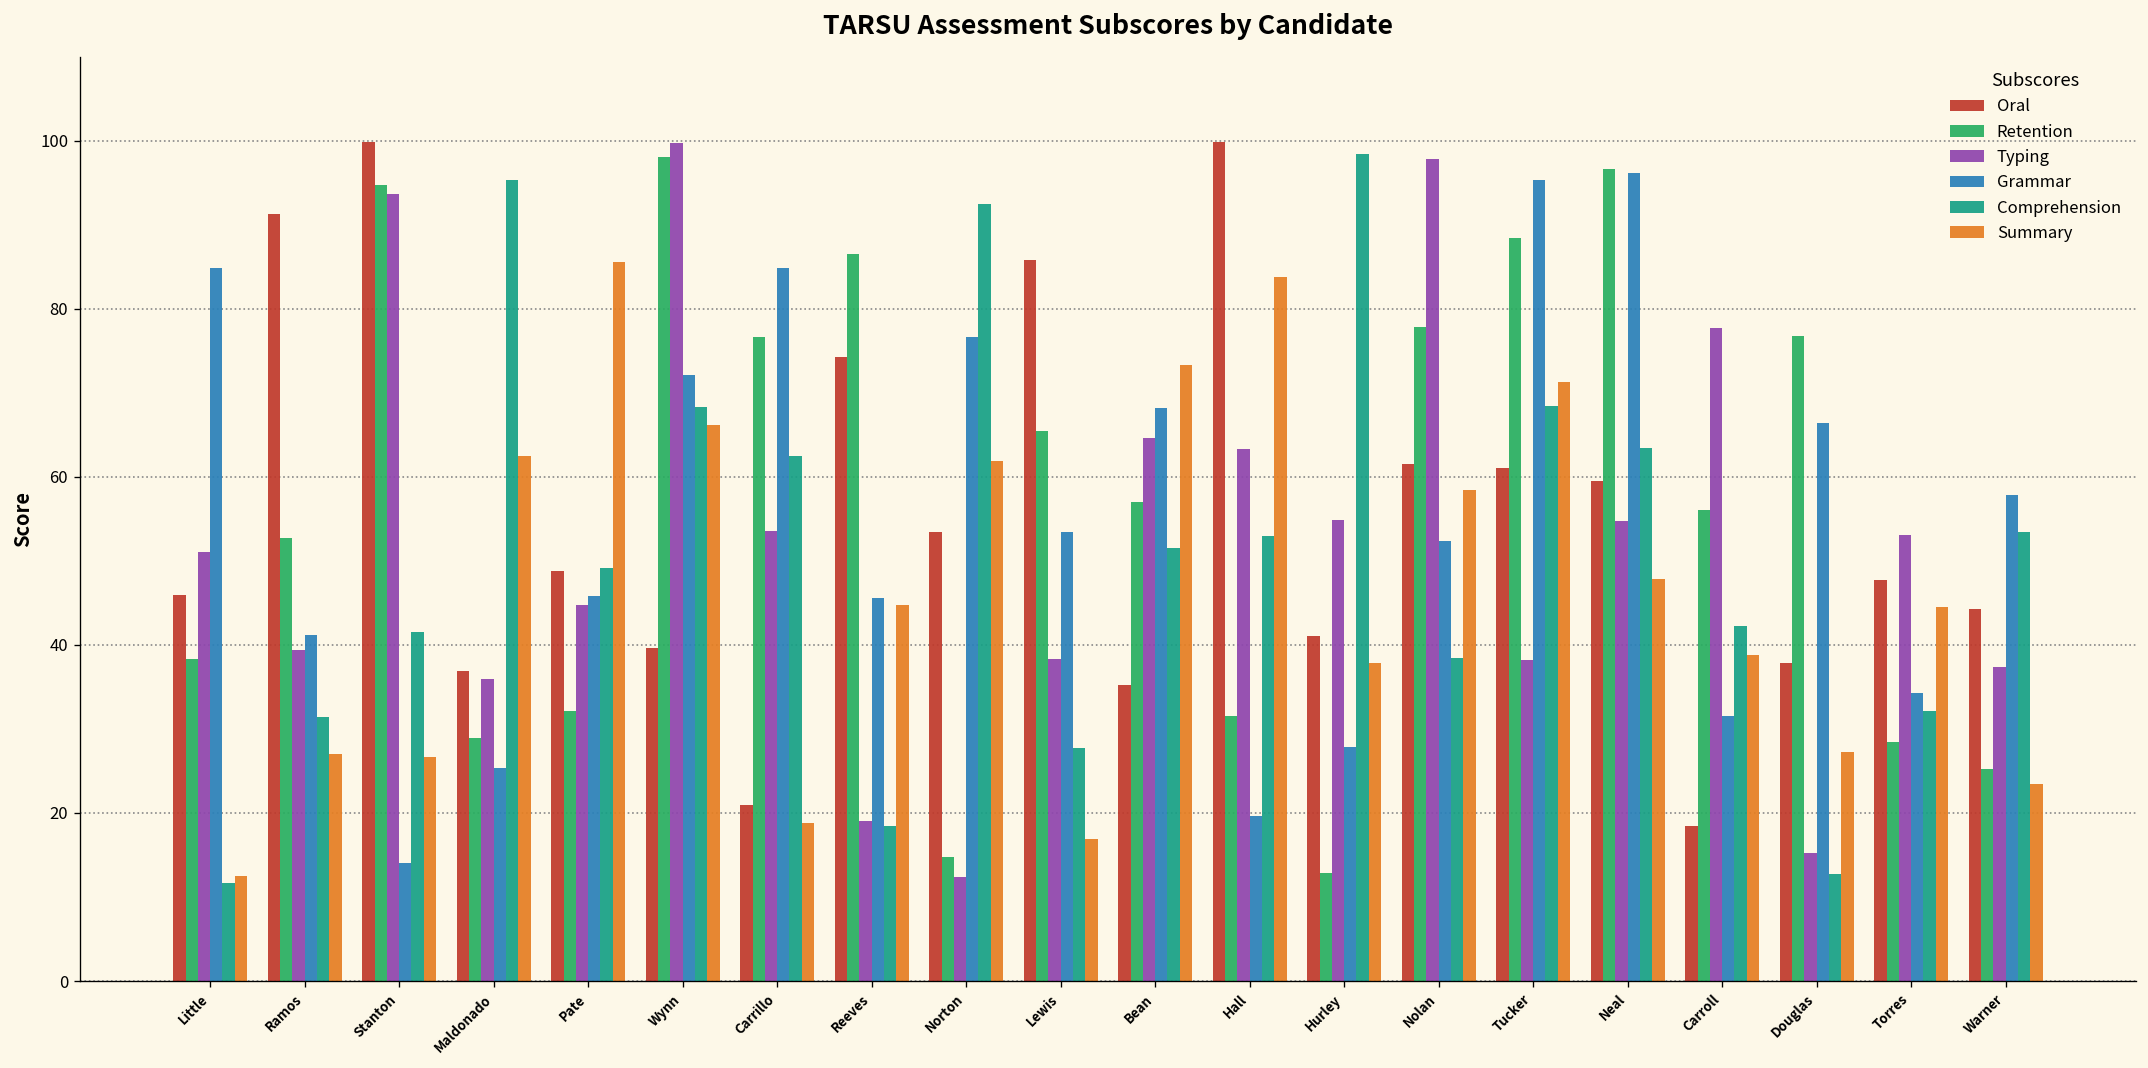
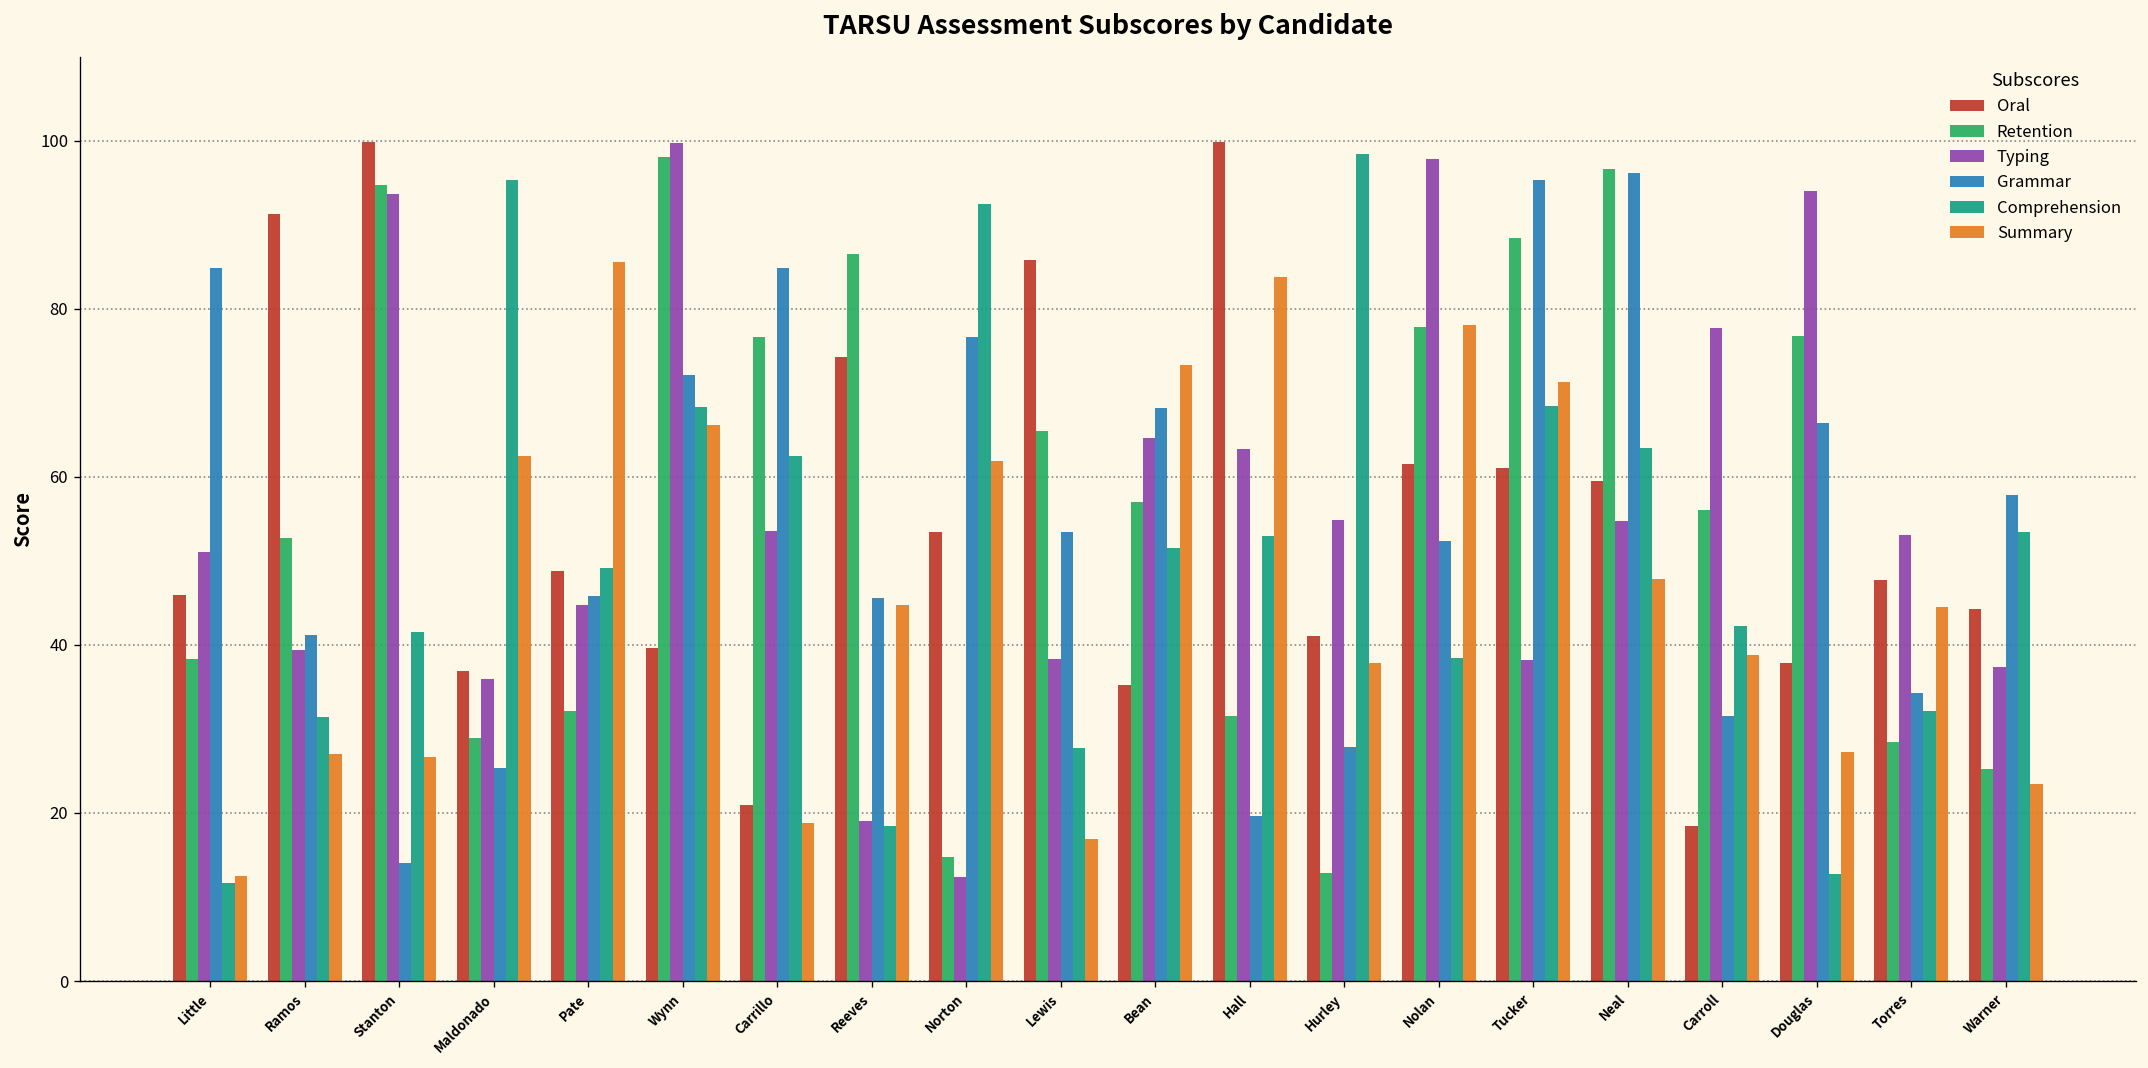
  {
    "Oral": {
      "Little": 46,
      "Ramos": 91,
      "Stanton": 100,
      "Maldonado": 37,
      "Pate": 49,
      "Wynn": 40,
      "Carrillo": 21,
      "Reeves": 74,
      "Norton": 53,
      "Lewis": 86,
      "Bean": 35,
      "Hall": 100,
      "Hurley": 41,
      "Nolan": 62,
      "Tucker": 61,
      "Neal": 60,
      "Carroll": 19,
      "Douglas": 38,
      "Torres": 48,
      "Warner": 44
    },
    "Typing": {
      "Little": 51,
      "Ramos": 39,
      "Stanton": 94,
      "Maldonado": 36,
      "Pate": 45,
      "Wynn": 100,
      "Carrillo": 54,
      "Reeves": 19,
      "Norton": 12,
      "Lewis": 38,
      "Bean": 65,
      "Hall": 63,
      "Hurley": 55,
      "Nolan": 98,
      "Tucker": 38,
      "Neal": 55,
      "Carroll": 78,
-     "Douglas": 15,
+     "Douglas": 94,
      "Torres": 53,
      "Warner": 37
    },
    "Grammar": {
      "Little": 85,
      "Ramos": 41,
      "Stanton": 14,
      "Maldonado": 25,
      "Pate": 46,
      "Wynn": 72,
      "Carrillo": 85,
      "Reeves": 46,
      "Norton": 77,
      "Lewis": 53,
      "Bean": 68,
      "Hall": 20,
      "Hurley": 28,
      "Nolan": 52,
      "Tucker": 95,
      "Neal": 96,
      "Carroll": 32,
      "Douglas": 66,
      "Torres": 34,
      "Warner": 58
    },
    "Summary": {
      "Little": 13,
      "Ramos": 27,
      "Stanton": 27,
      "Maldonado": 63,
      "Pate": 86,
      "Wynn": 66,
      "Carrillo": 19,
      "Reeves": 45,
      "Norton": 62,
      "Lewis": 17,
      "Bean": 73,
      "Hall": 84,
      "Hurley": 38,
-     "Nolan": 59,
+     "Nolan": 78,
      "Tucker": 71,
      "Neal": 48,
      "Carroll": 39,
      "Douglas": 27,
      "Torres": 45,
      "Warner": 24
    }
  }
